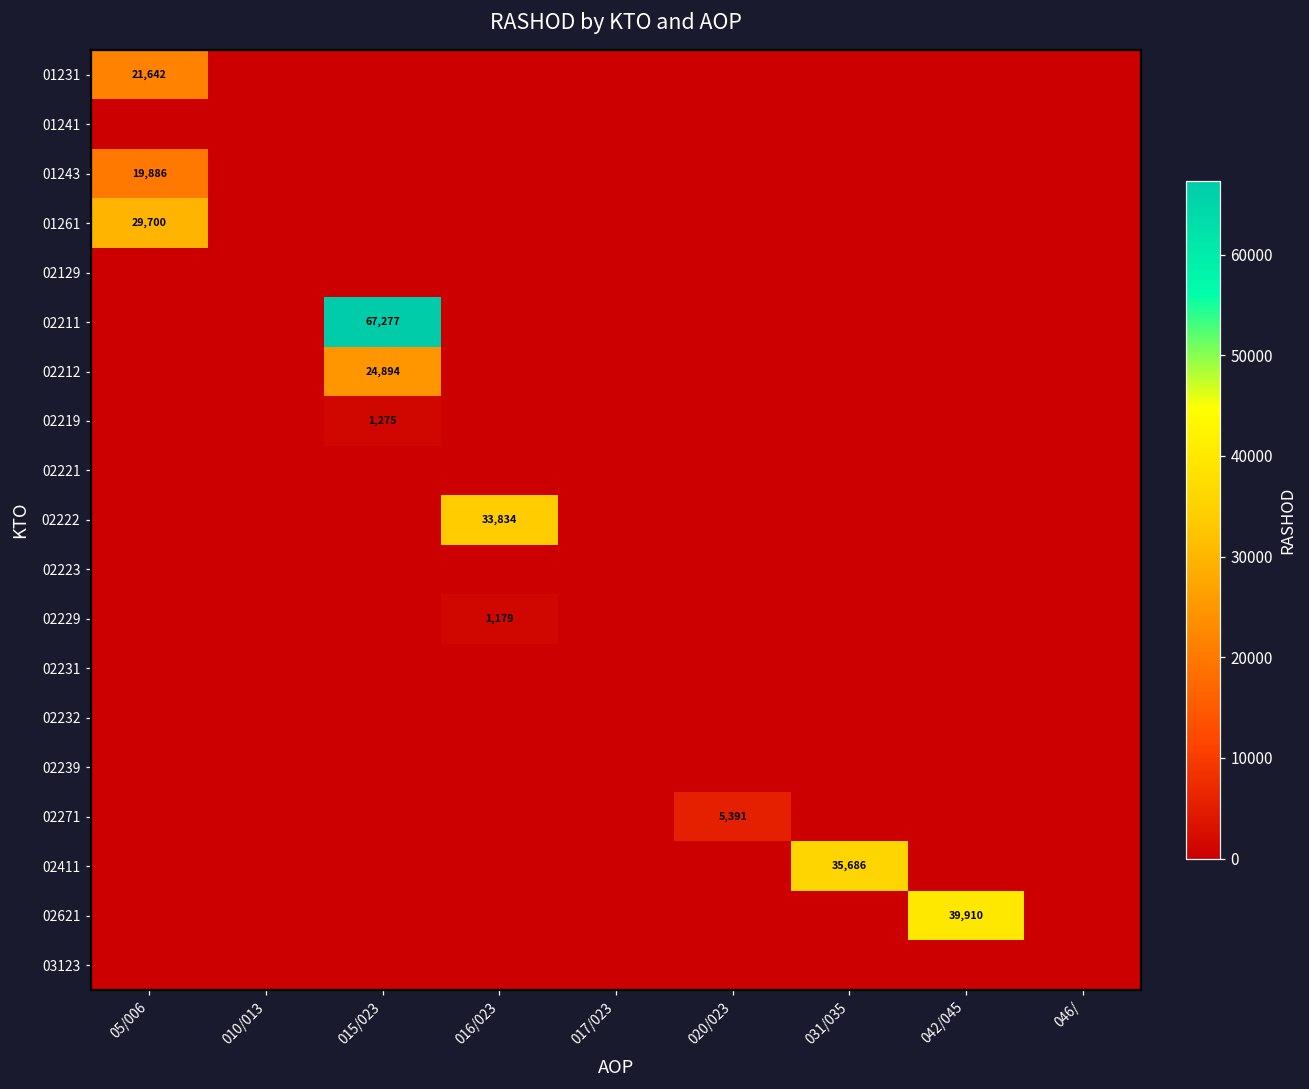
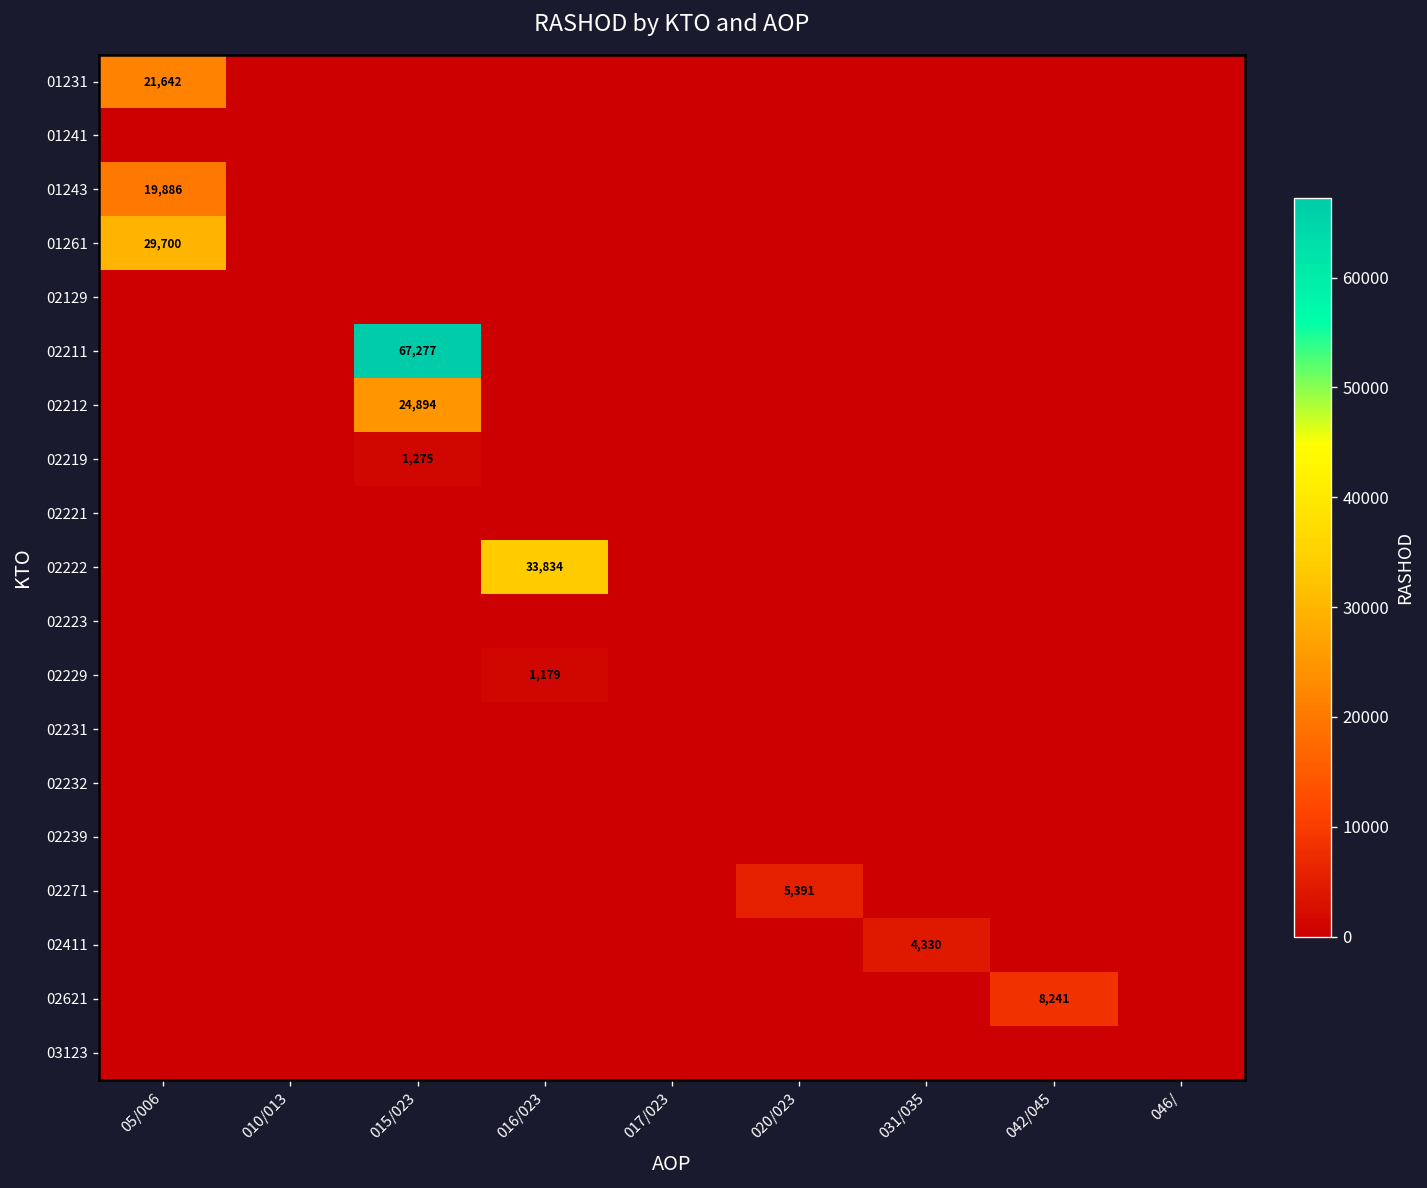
  {
    "01231": {
      "05/006": "21,642"
    },
    "01243": {
      "05/006": "19,886"
    },
    "01261": {
      "05/006": "29,700"
    },
    "02211": {
      "015/023": "67,277"
    },
    "02212": {
      "015/023": "24,894"
    },
    "02219": {
      "015/023": "1,275"
    },
    "02222": {
      "016/023": "33,834"
    },
    "02229": {
      "016/023": "1,179"
    },
    "02271": {
      "020/023": "5,391"
    },
    "02411": {
-     "031/035": "35,686"
+     "031/035": "4,330"
    },
    "02621": {
-     "042/045": "39,910"
+     "042/045": "8,241"
    }
  }
